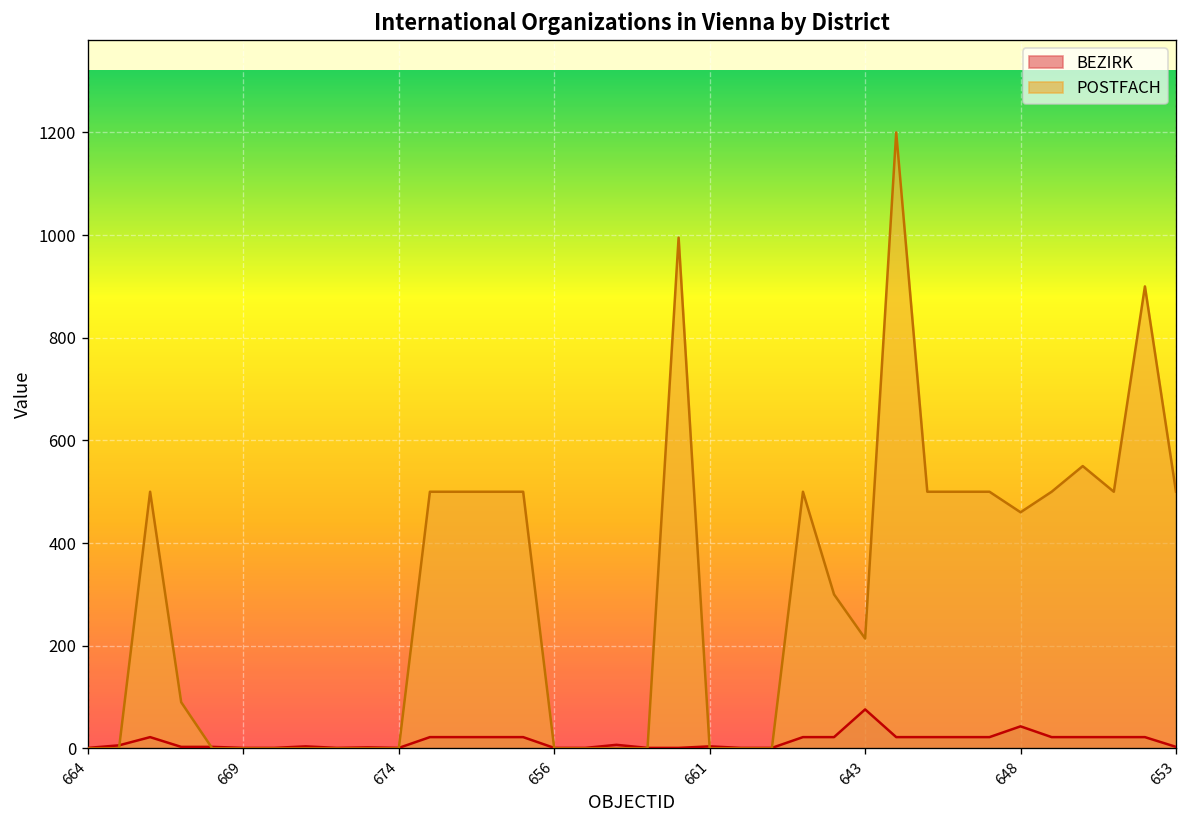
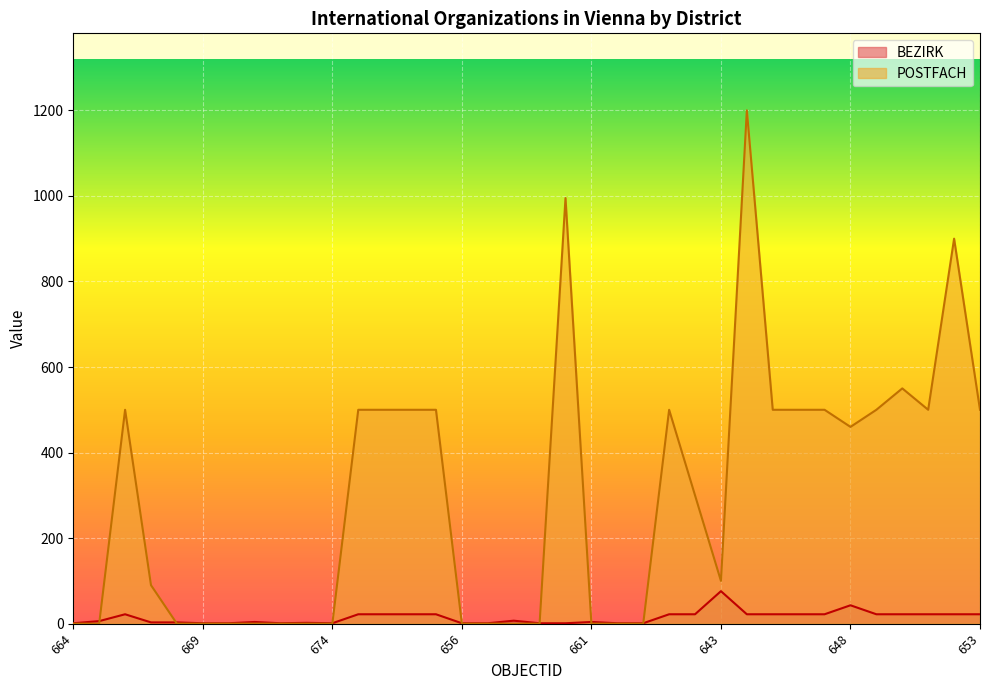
  {
    "BEZIRK": {
      "643": 80,
      "648": 40,
-     "653": 0
+     "653": 20
    },
    "POSTFACH": {
-     "643": 210,
+     "643": 100,
      "648": 460,
      "653": 500
    }
  }
